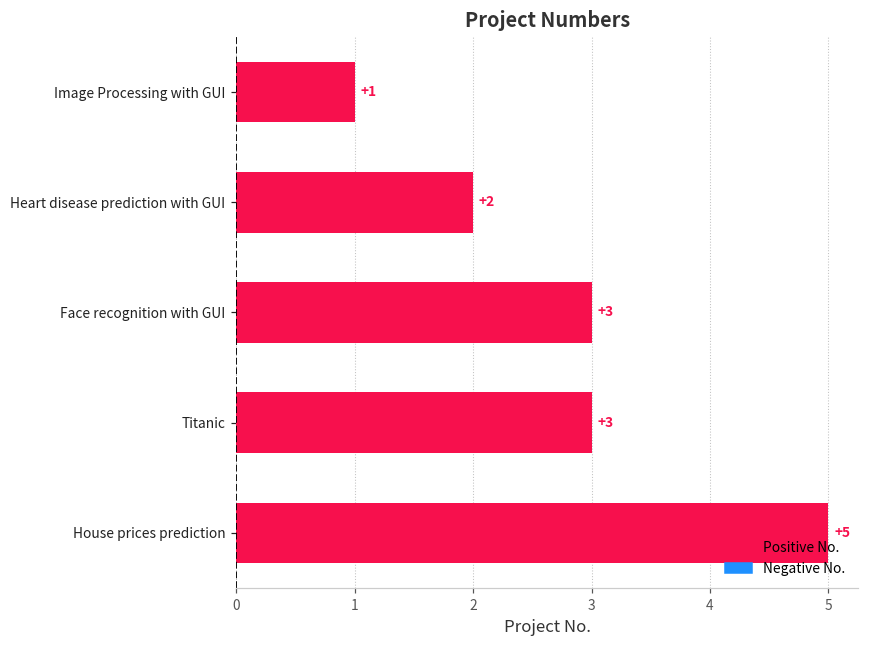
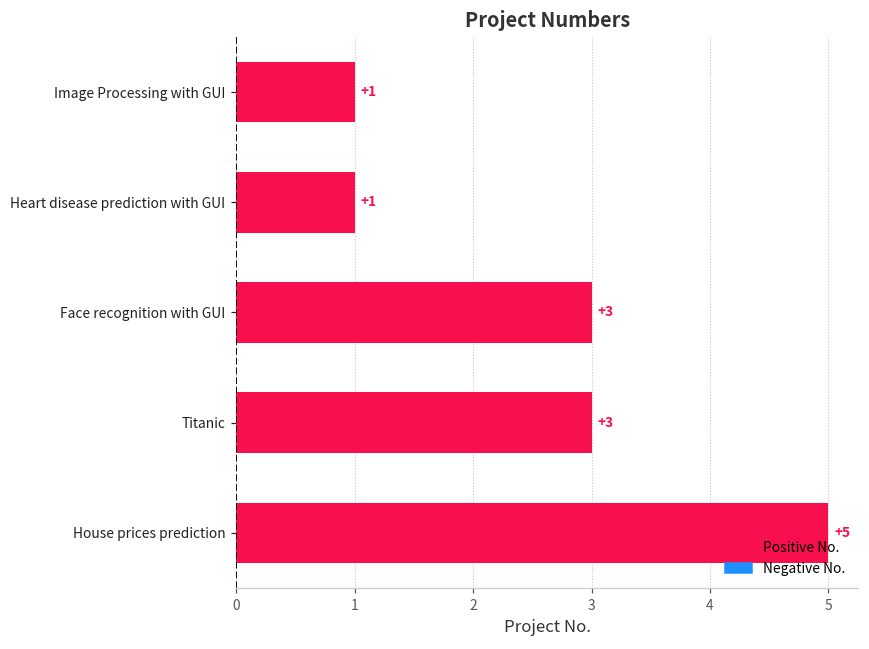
  {
    "Image Processing with GUI": "+1",
-   "Heart disease prediction with GUI": "+2",
+   "Heart disease prediction with GUI": "+1",
    "Face recognition with GUI": "+3",
    "Titanic": "+3",
    "House prices prediction": "+5"
  }
